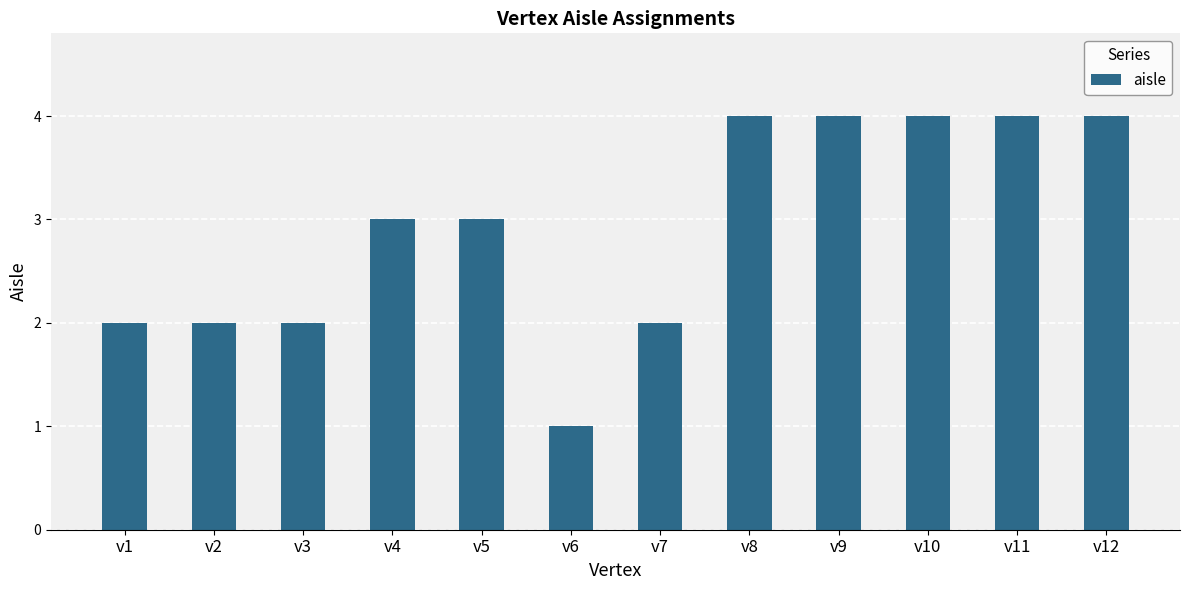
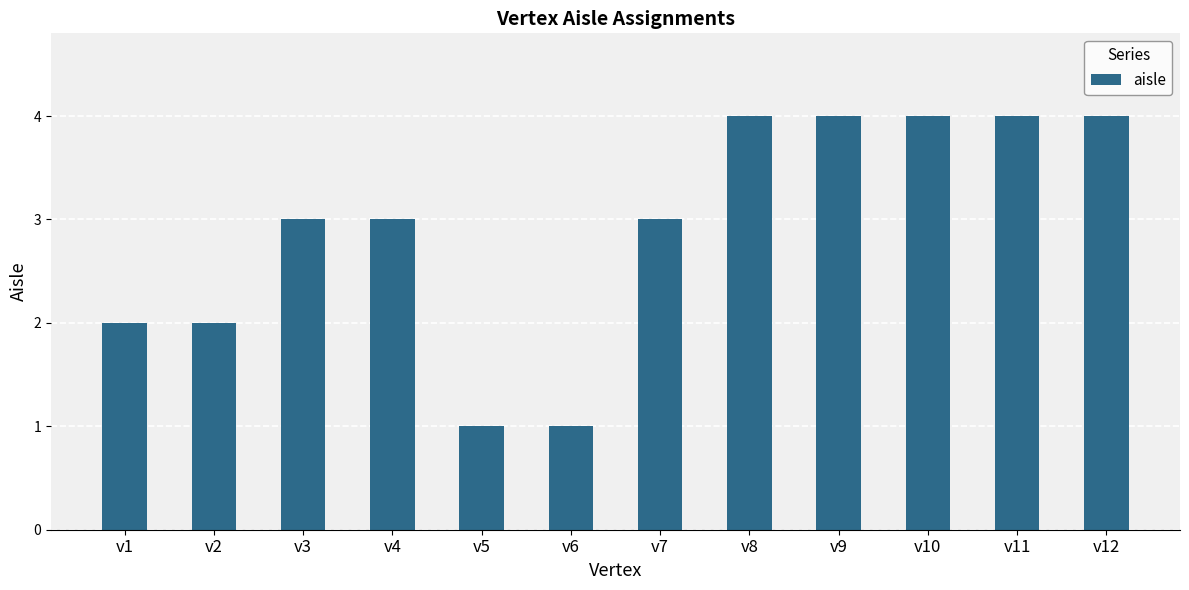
  {
    "v1": 2,
    "v2": 2,
-   "v3": 2,
+   "v3": 3,
    "v4": 3,
-   "v5": 3,
+   "v5": 1,
    "v6": 1,
-   "v7": 2,
+   "v7": 3,
    "v8": 4,
    "v9": 4,
    "v10": 4,
    "v11": 4,
    "v12": 4
  }
